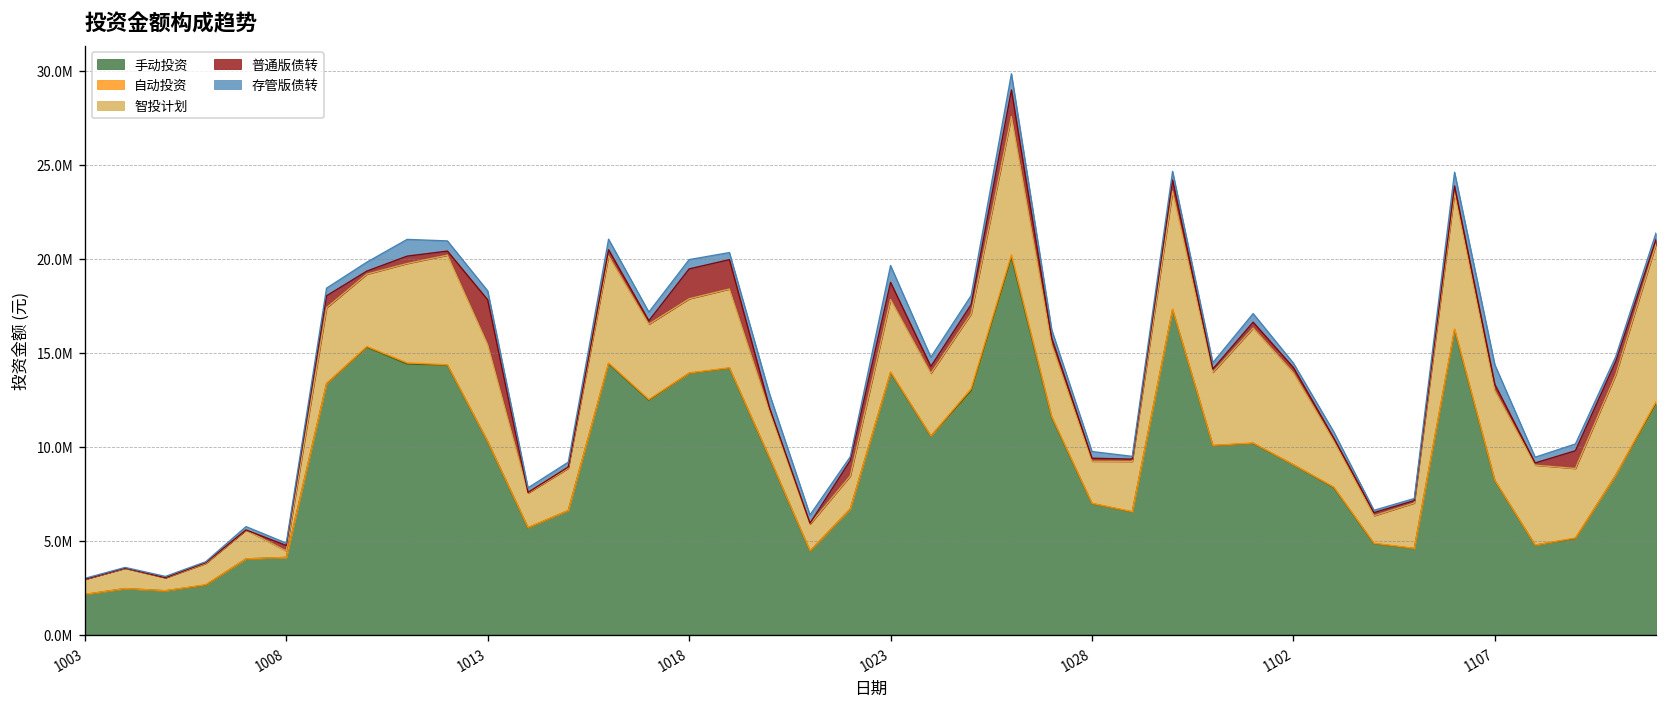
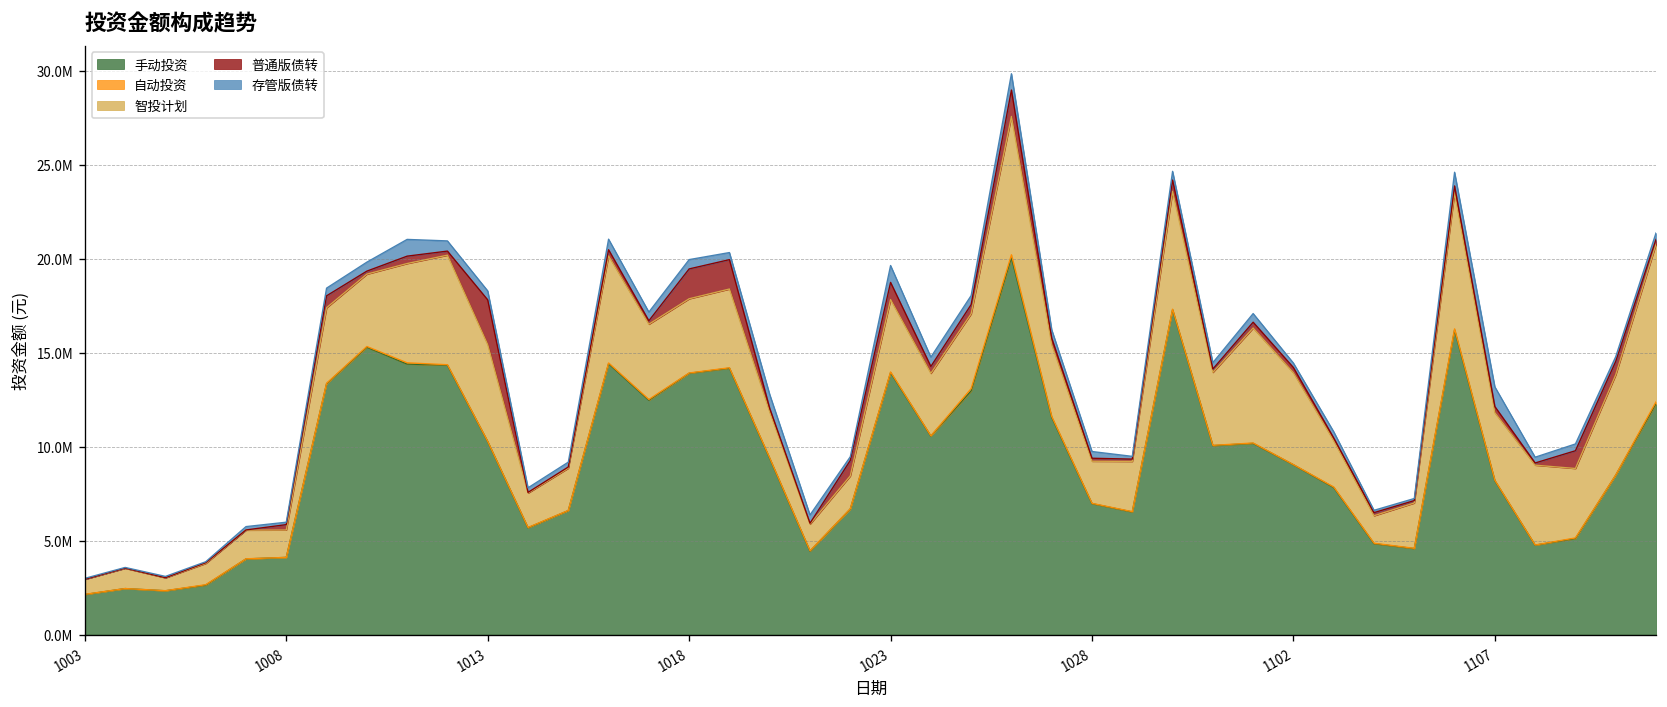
  {
    "智投计划": {
-     "1008": 300000,
+     "1008": 1500000,
      "1013": 5100000,
      "1018": 3900000,
      "1023": 3800000,
      "1102": 4900000,
-     "1107": 4800000
+     "1107": 3600000
    },
    "普通版债转": {
      "1013": 2400000,
      "1018": 1600000,
      "1023": 900000,
      "1102": 300000,
      "1107": 300000
    },
    "存管版债转": {
      "1013": 500000,
      "1018": 500000,
      "1023": 900000,
      "1028": 400000,
      "1102": 200000,
      "1107": 1000000
    }
  }
